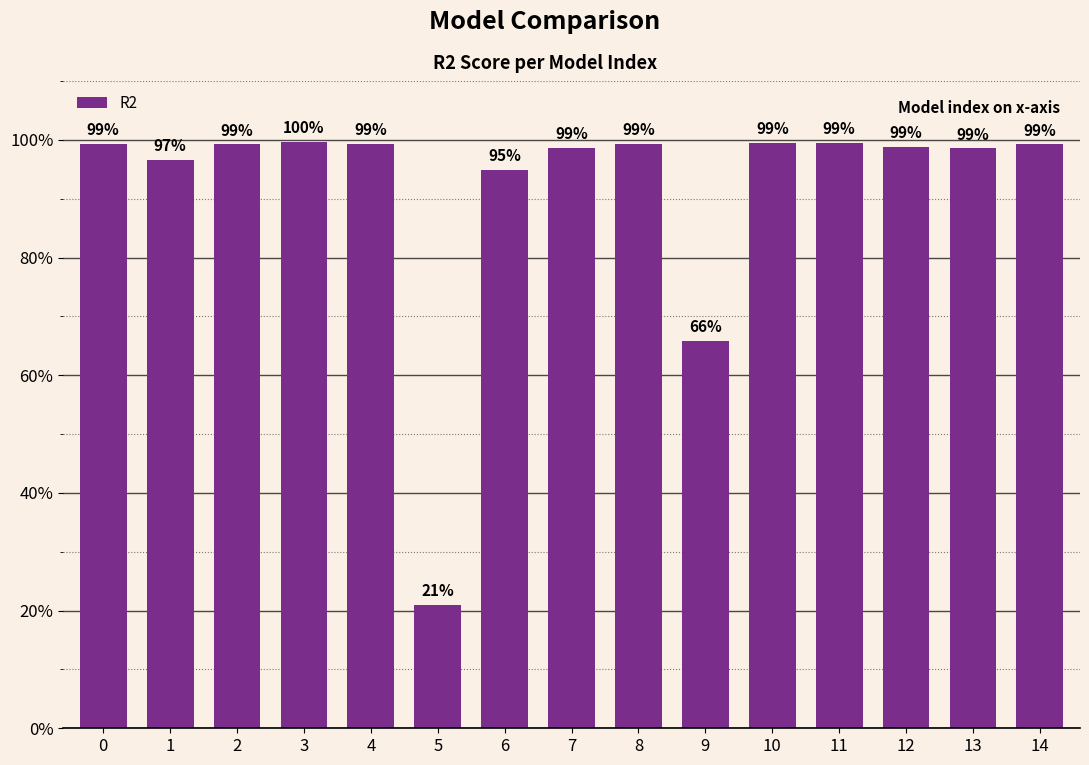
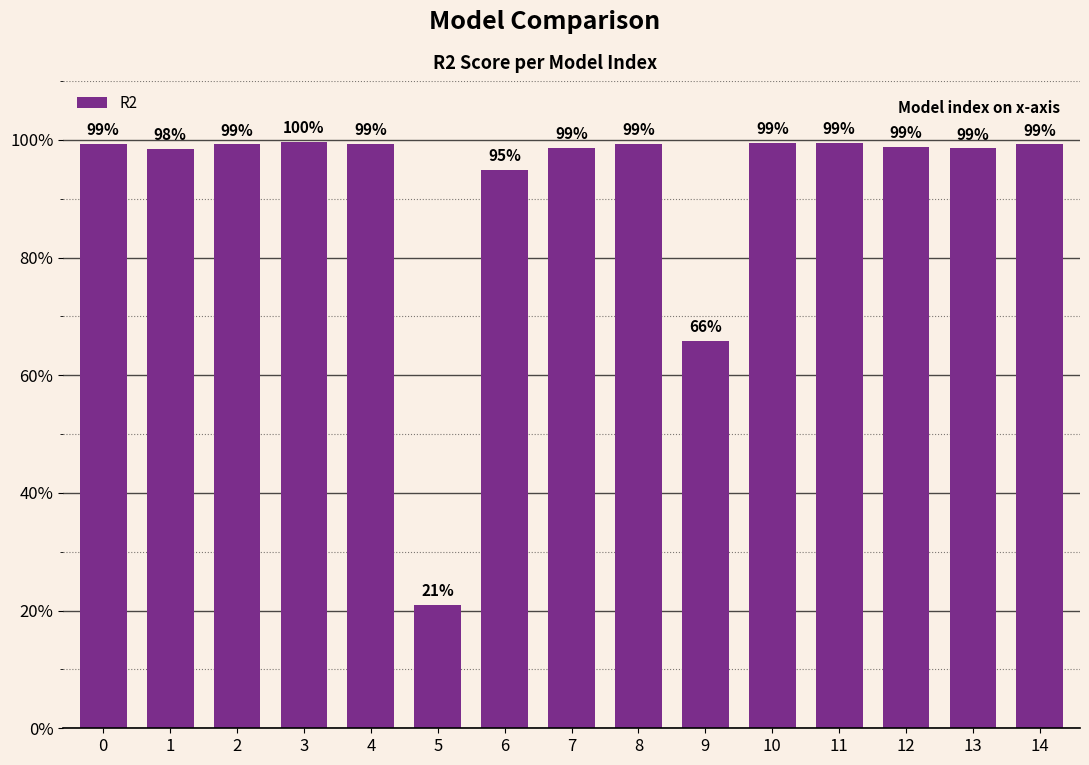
  {
    "0": "99%",
-   "1": "97%",
+   "1": "98%",
    "2": "99%",
    "3": "100%",
    "4": "99%",
    "5": "21%",
    "6": "95%",
    "7": "99%",
    "8": "99%",
    "9": "66%",
    "10": "99%",
    "11": "99%",
    "12": "99%",
    "13": "99%",
    "14": "99%"
  }
